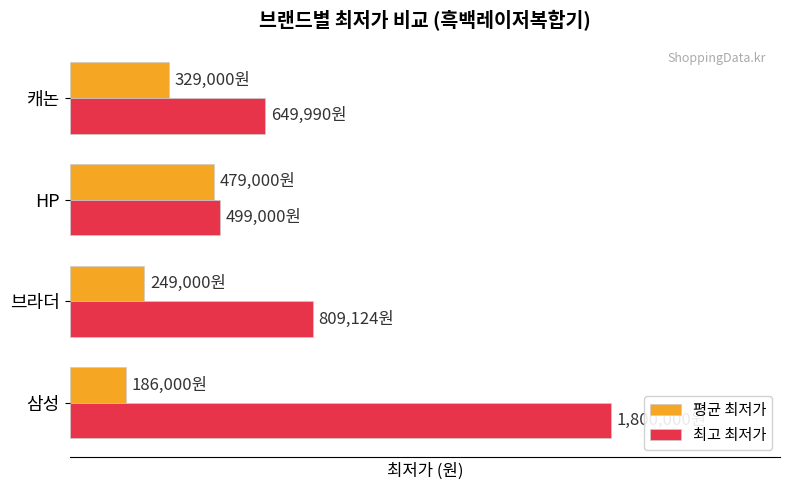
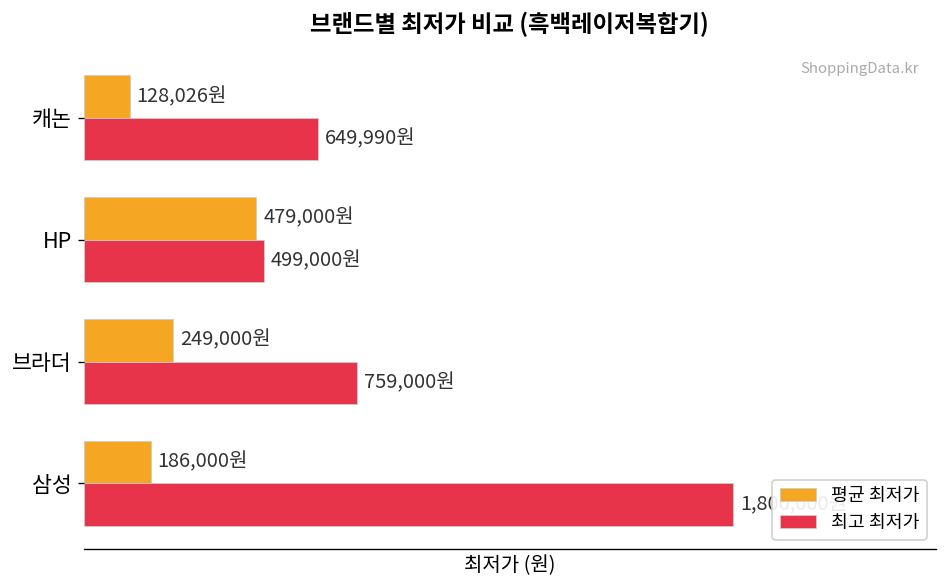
  {
    "평균 최저가": {
-     "캐논": "329,000원",
+     "캐논": "128,026원",
      "HP": "479,000원",
      "브라더": "249,000원",
      "삼성": "186,000원"
    },
    "최고 최저가": {
      "캐논": "649,990원",
      "HP": "499,000원",
-     "브라더": "809,124원"
+     "브라더": "759,000원"
    }
  }
